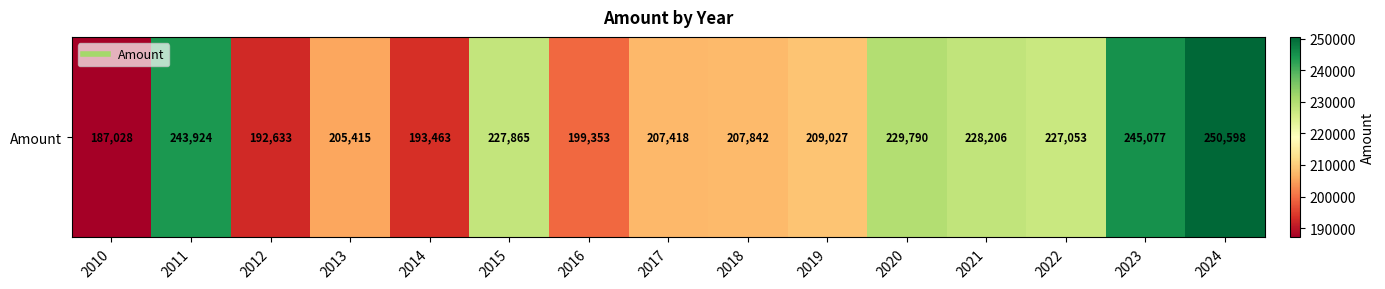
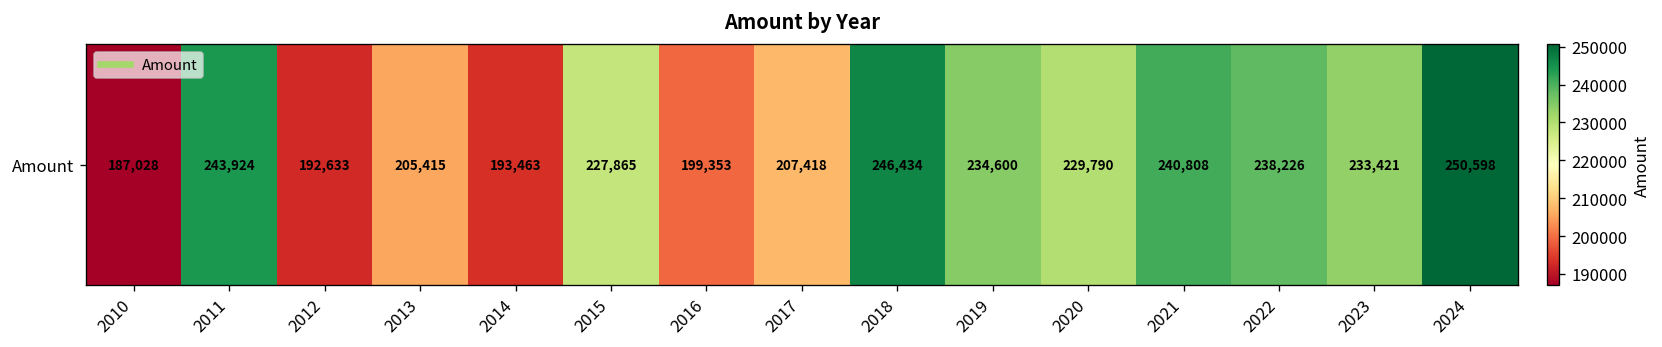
  {
    "Amount": {
      "2010": "187,028",
      "2011": "243,924",
      "2012": "192,633",
      "2013": "205,415",
      "2014": "193,463",
      "2015": "227,865",
      "2016": "199,353",
      "2017": "207,418",
-     "2018": "207,842",
-     "2019": "209,027",
+     "2018": "246,434",
+     "2019": "234,600",
      "2020": "229,790",
-     "2021": "228,206",
-     "2022": "227,053",
-     "2023": "245,077",
+     "2021": "240,808",
+     "2022": "238,226",
+     "2023": "233,421",
      "2024": "250,598"
    }
  }
